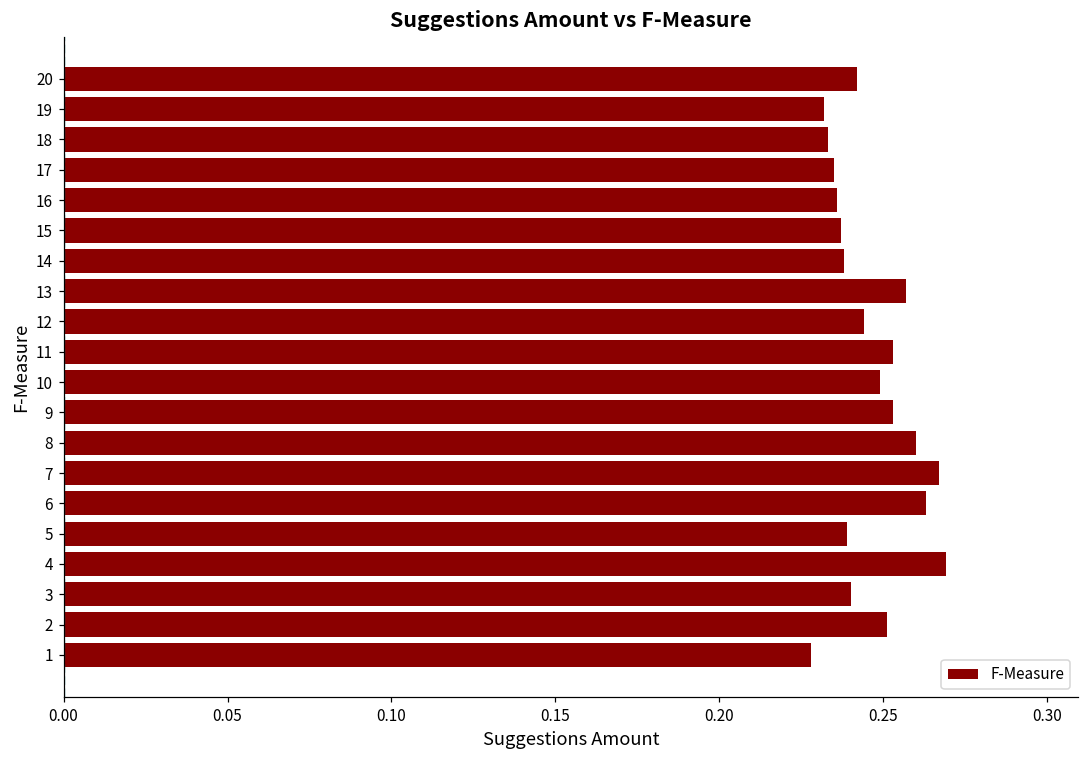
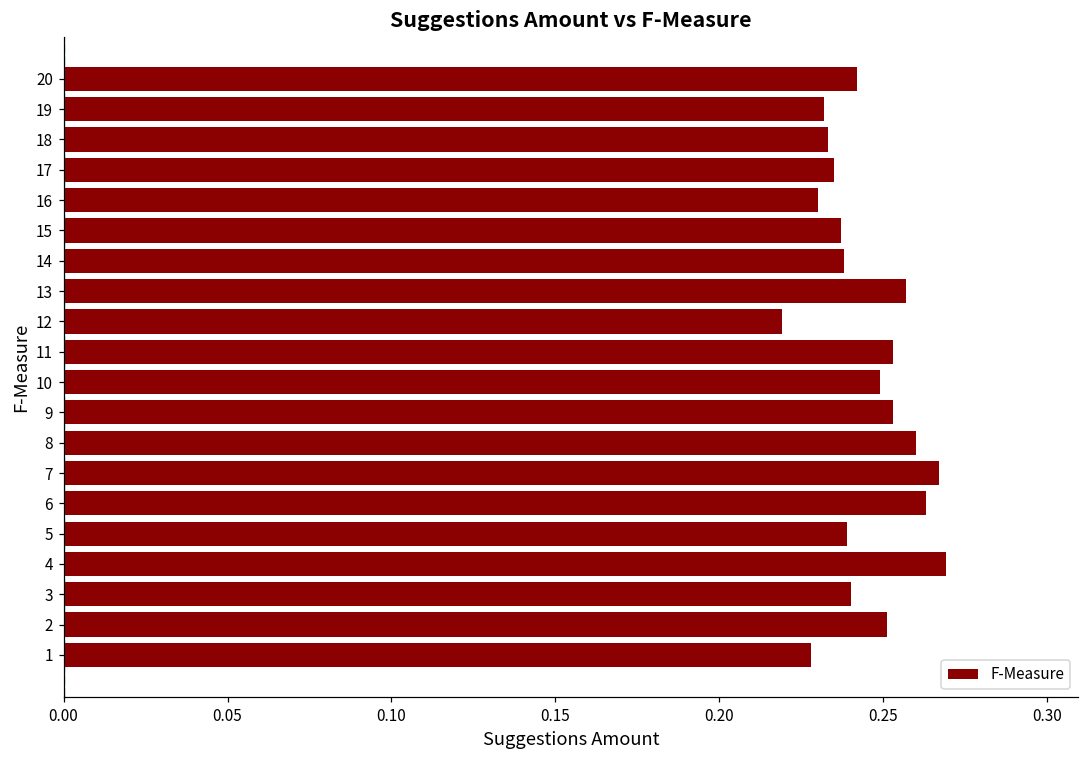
  {
    "20": 0.242,
    "19": 0.232,
    "18": 0.233,
    "17": 0.235,
-   "16": 0.236,
+   "16": 0.230,
    "15": 0.237,
    "14": 0.238,
    "13": 0.257,
-   "12": 0.244,
+   "12": 0.219,
    "11": 0.253,
    "10": 0.249,
    "9": 0.253,
    "8": 0.260,
    "7": 0.267,
    "6": 0.263,
    "5": 0.239,
    "4": 0.269,
    "3": 0.240,
    "2": 0.251,
    "1": 0.228
  }
